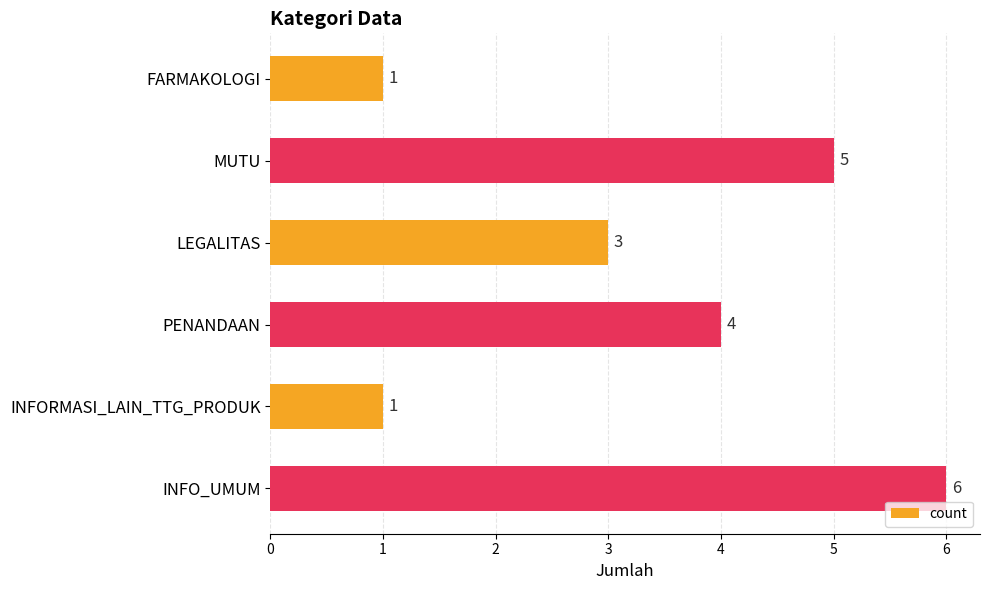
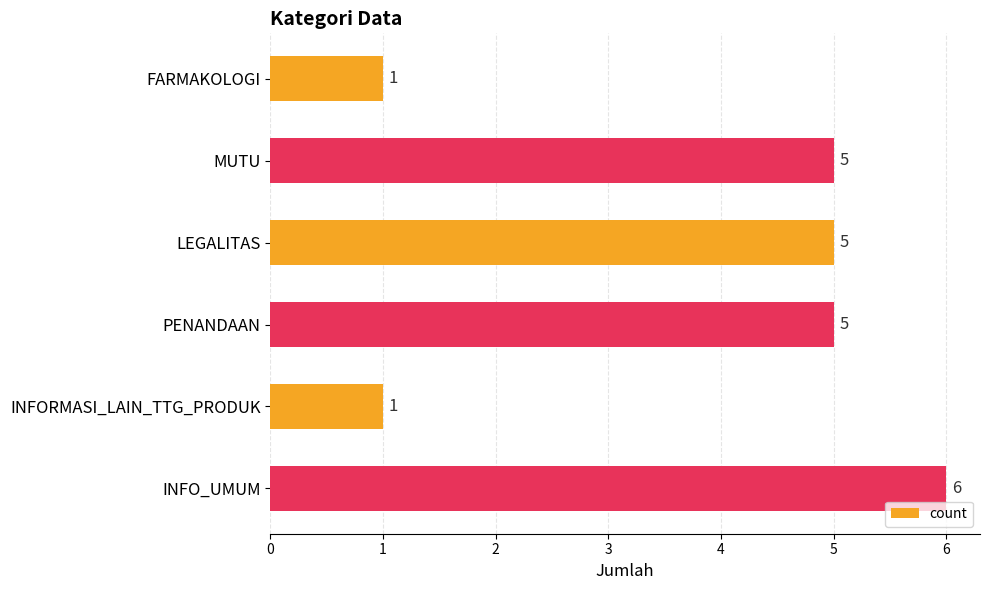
  {
    "FARMAKOLOGI": 1,
    "MUTU": 5,
-   "LEGALITAS": 3,
-   "PENANDAAN": 4,
+   "LEGALITAS": 5,
+   "PENANDAAN": 5,
    "INFORMASI_LAIN_TTG_PRODUK": 1,
    "INFO_UMUM": 6
  }
